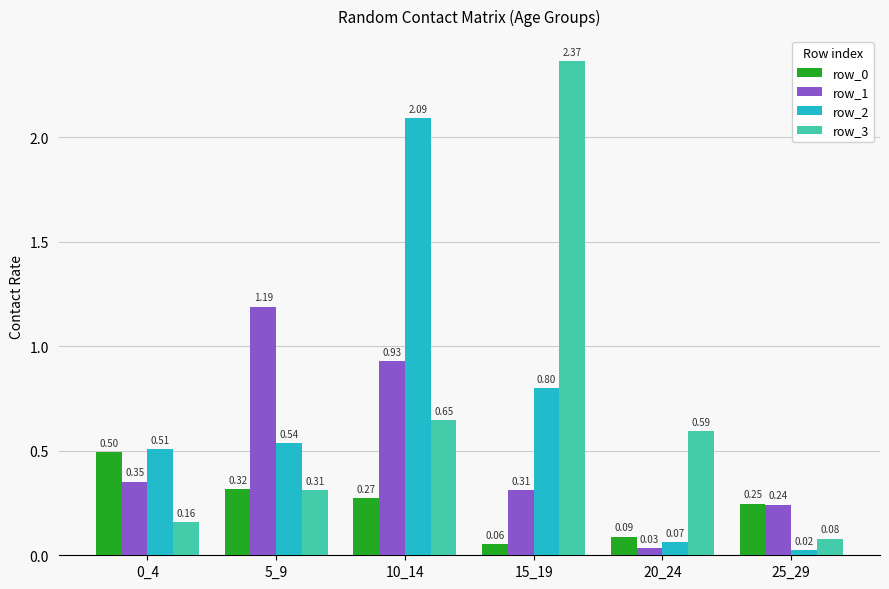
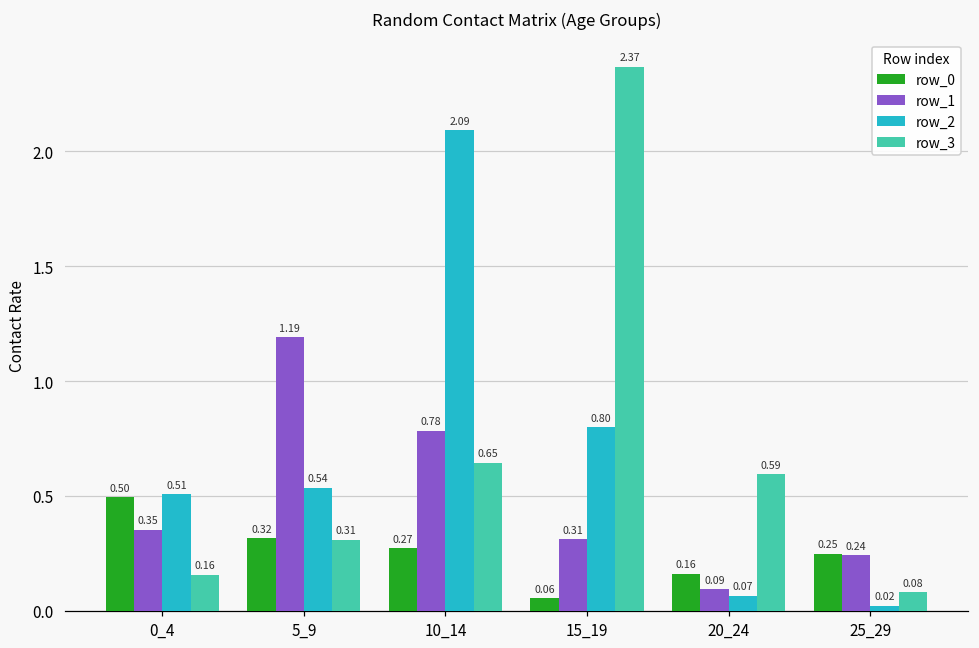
  {
    "row_0": {
      "0_4": 0.50,
      "5_9": 0.32,
      "10_14": 0.27,
      "15_19": 0.06,
-     "20_24": 0.09,
+     "20_24": 0.16,
      "25_29": 0.25
    },
    "row_1": {
      "0_4": 0.35,
      "5_9": 1.19,
-     "10_14": 0.93,
+     "10_14": 0.78,
      "15_19": 0.31,
-     "20_24": 0.03,
+     "20_24": 0.09,
      "25_29": 0.24
    }
  }
